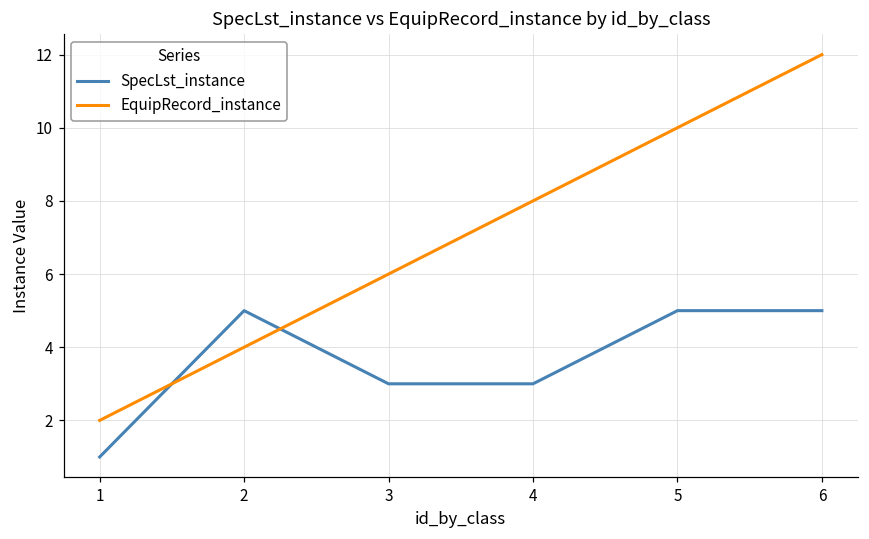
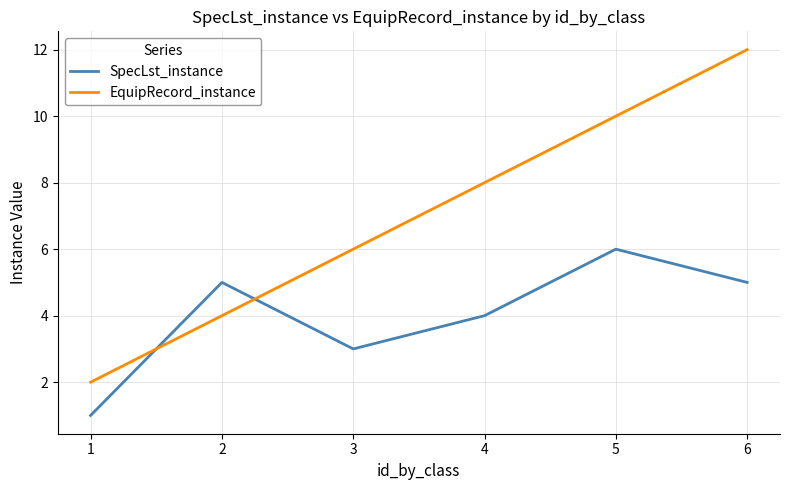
  {
    "SpecLst_instance": {
      "1": 1,
      "2": 5,
      "3": 3,
-     "4": 3,
-     "5": 5,
+     "4": 4,
+     "5": 6,
      "6": 5
    },
    "EquipRecord_instance": {
      "1": 2,
      "2": 4,
      "3": 6,
      "4": 8,
      "5": 10,
      "6": 12
    }
  }
